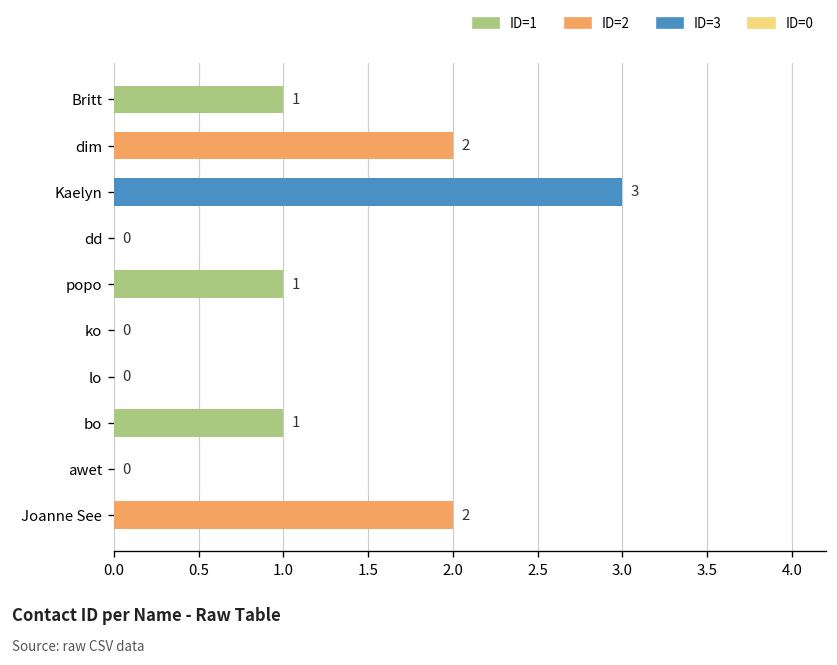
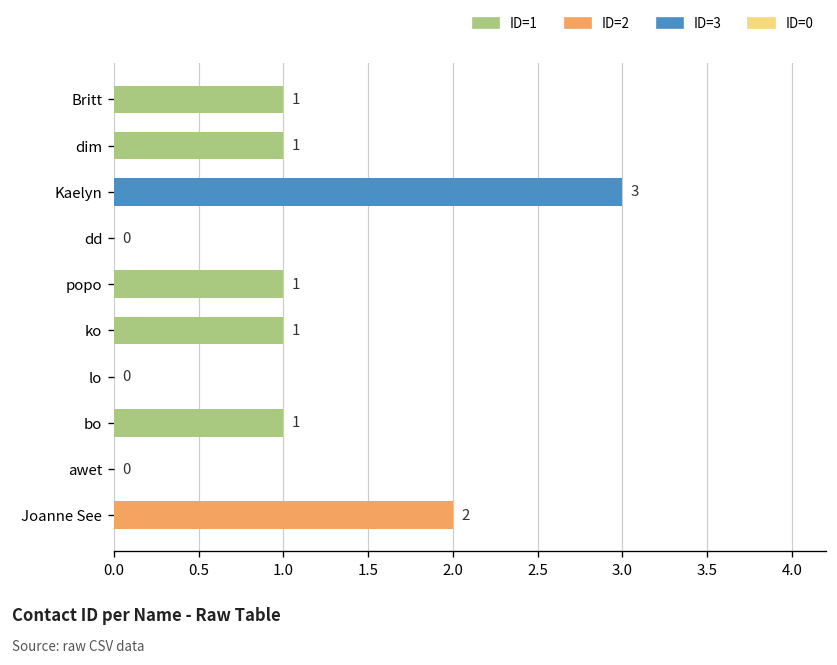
  {
    "Britt": 1,
-   "dim": 2,
+   "dim": 1,
    "Kaelyn": 3,
    "dd": 0,
    "popo": 1,
-   "ko": 0,
+   "ko": 1,
    "lo": 0,
    "bo": 1,
    "awet": 0,
    "Joanne See": 2
  }
